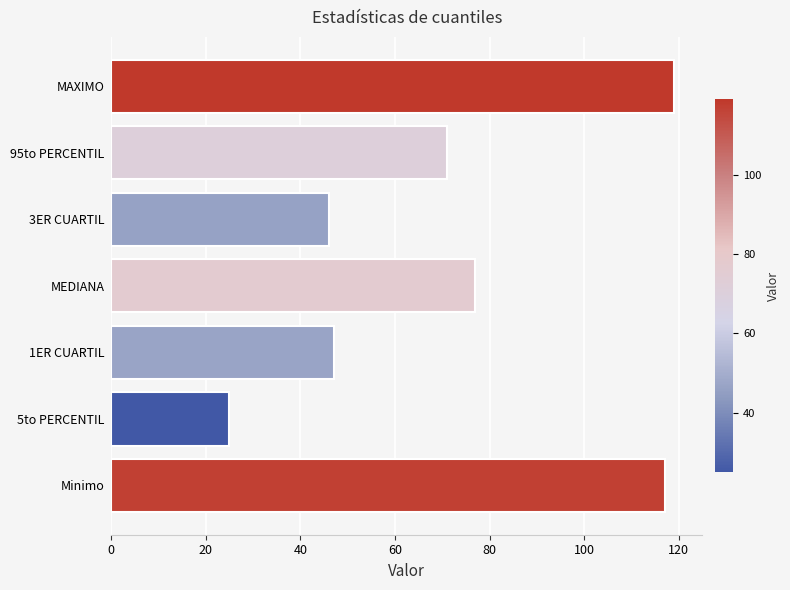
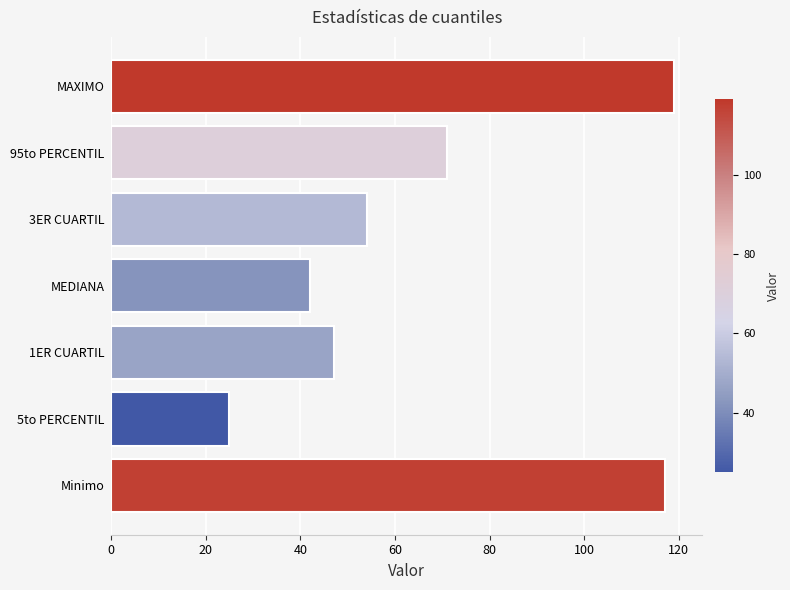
  {
    "MAXIMO": 119,
    "95to PERCENTIL": 71,
-   "3ER CUARTIL": 46,
-   "MEDIANA": 77,
+   "3ER CUARTIL": 54,
+   "MEDIANA": 42,
    "1ER CUARTIL": 47,
    "5to PERCENTIL": 25,
    "Minimo": 117
  }
